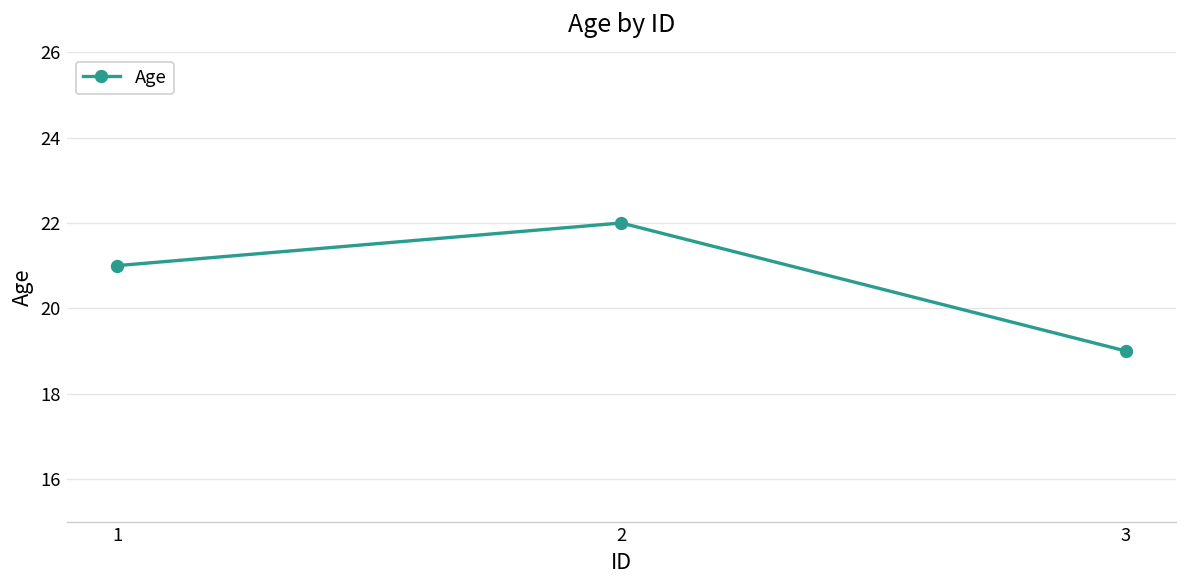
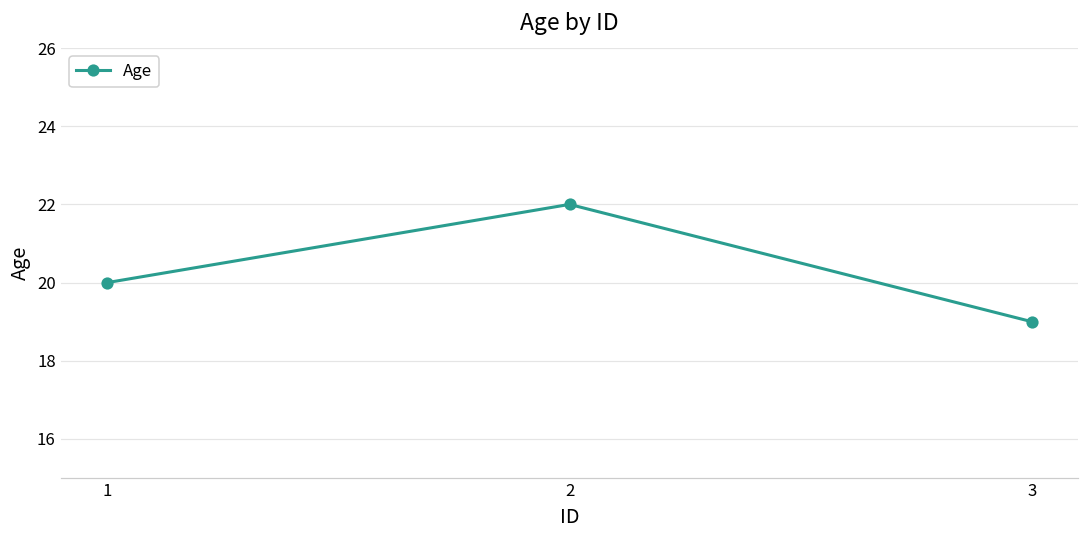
  {
-   "1": 21,
+   "1": 20,
    "2": 22,
    "3": 19
  }
